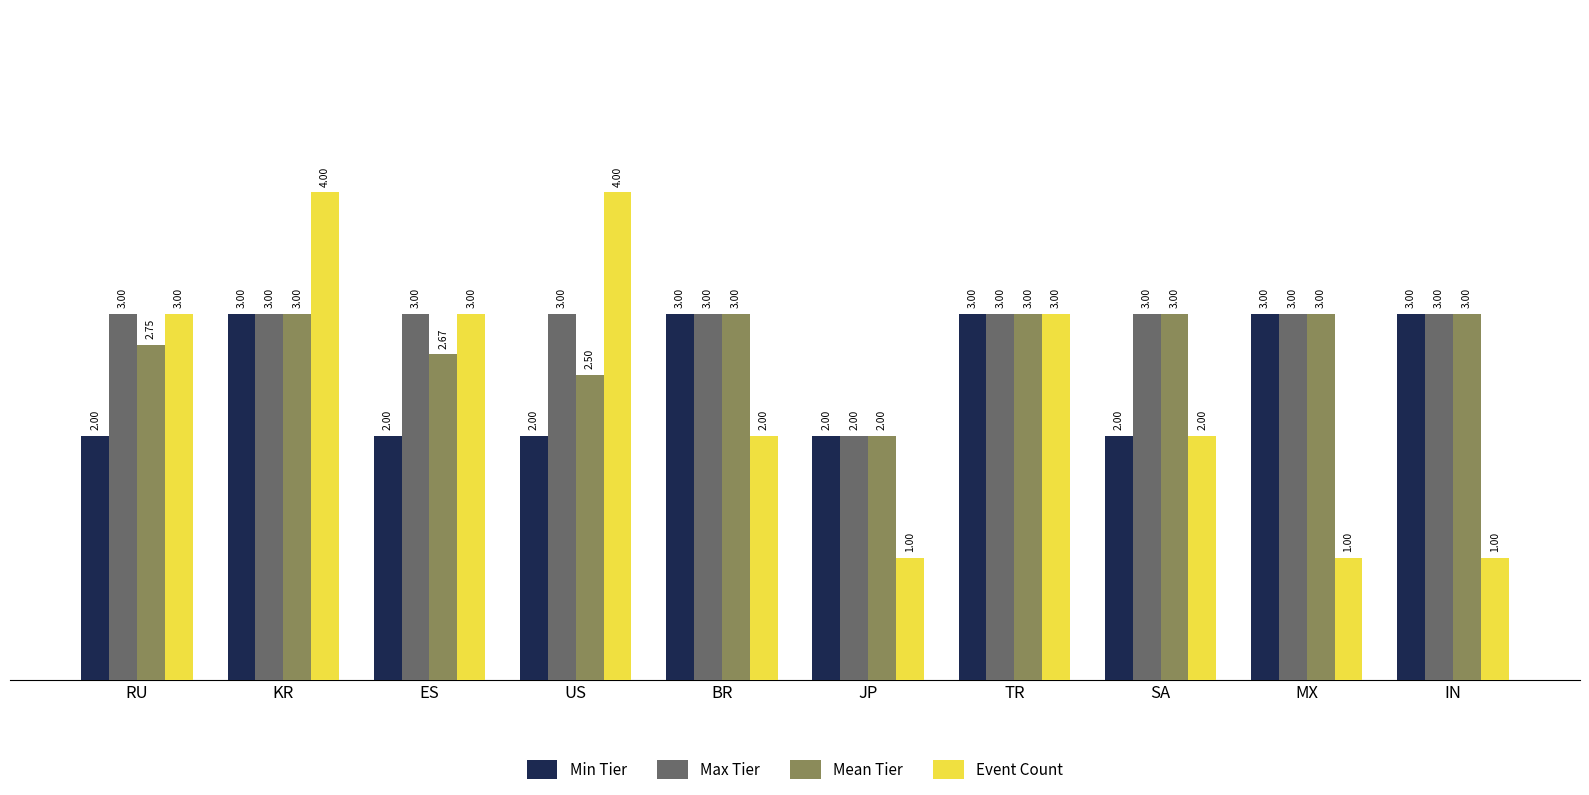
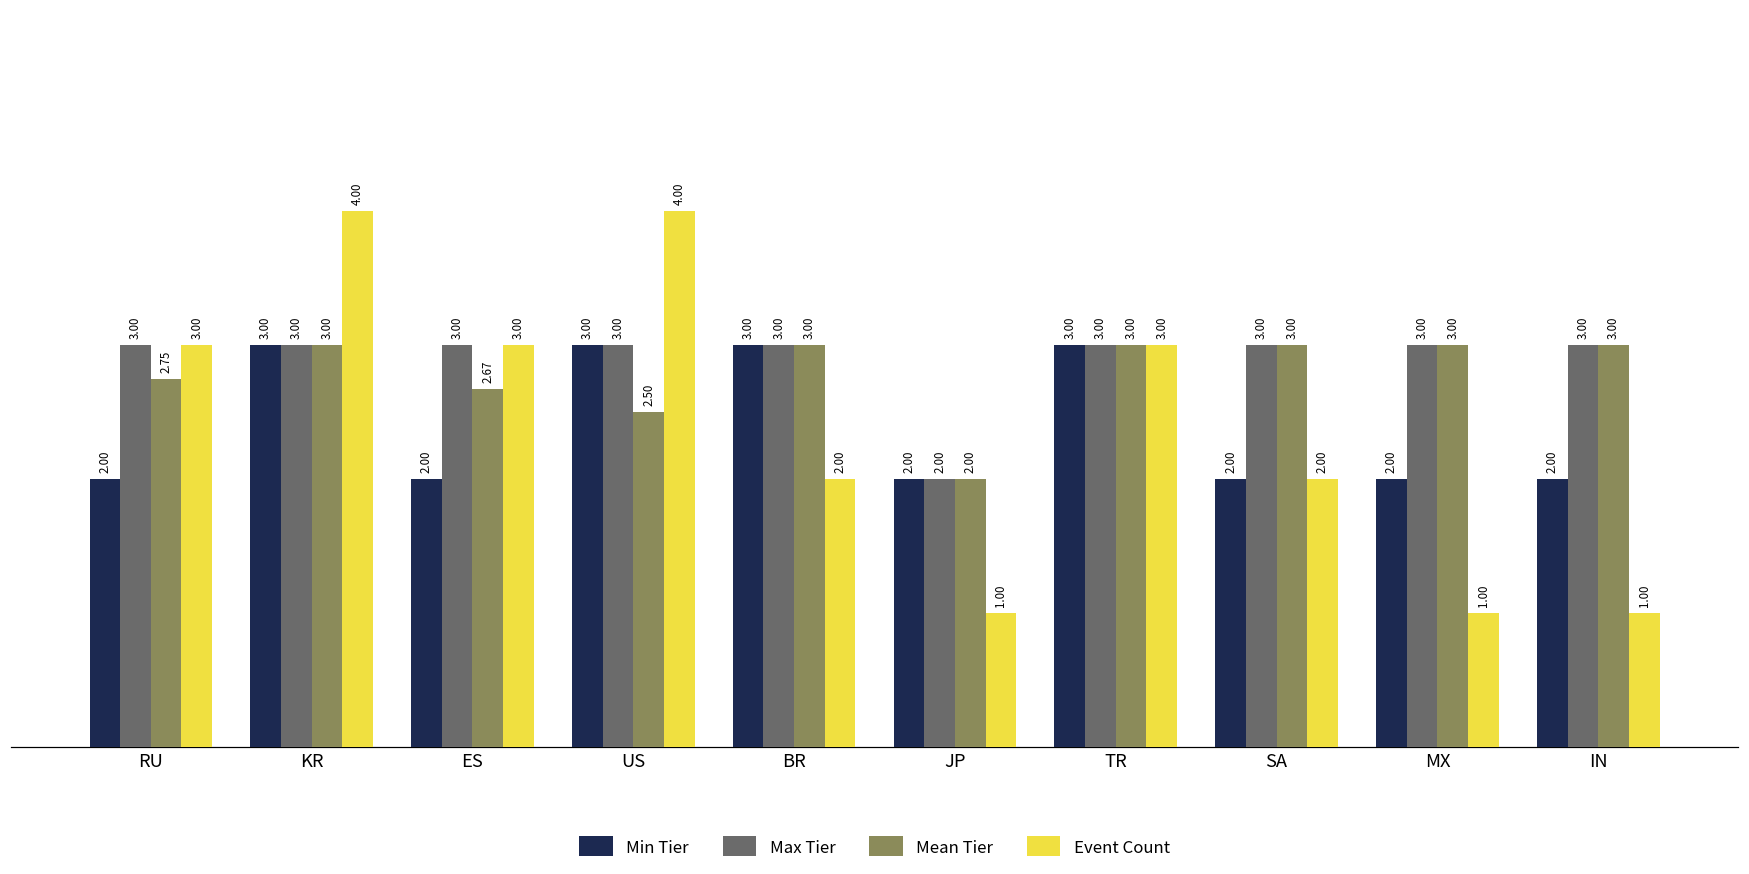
  {
    "Min Tier": {
      "RU": 2.00,
      "KR": 3.00,
      "ES": 2.00,
-     "US": 2.00,
+     "US": 3.00,
      "BR": 3.00,
      "JP": 2.00,
      "TR": 3.00,
      "SA": 2.00,
-     "MX": 3.00,
-     "IN": 3.00
+     "MX": 2.00,
+     "IN": 2.00
    },
    "Event Count": {
      "RU": 3.00,
      "KR": 4.00,
      "ES": 3.00,
      "US": 4.00,
      "BR": 2.00,
      "JP": 1.00,
      "TR": 3.00,
      "SA": 2.00,
      "MX": 1.00,
      "IN": 1.00
    }
  }
